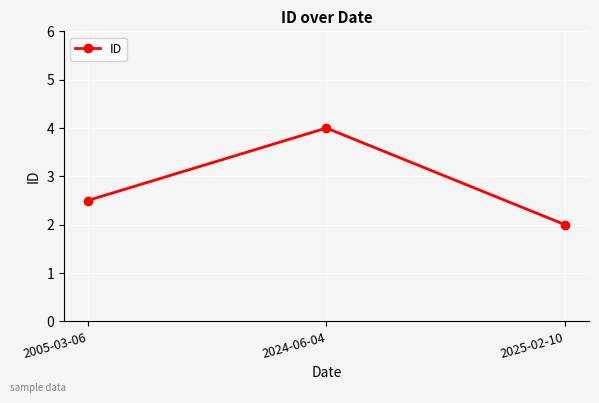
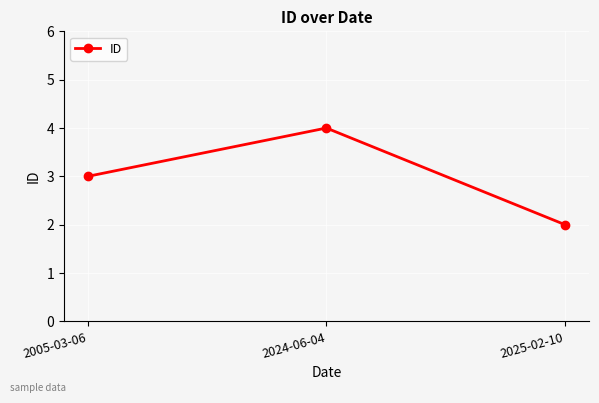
  {
-   "2005-03-06": 2.5,
+   "2005-03-06": 3.0,
    "2024-06-04": 4.0,
    "2025-02-10": 2.0
  }
